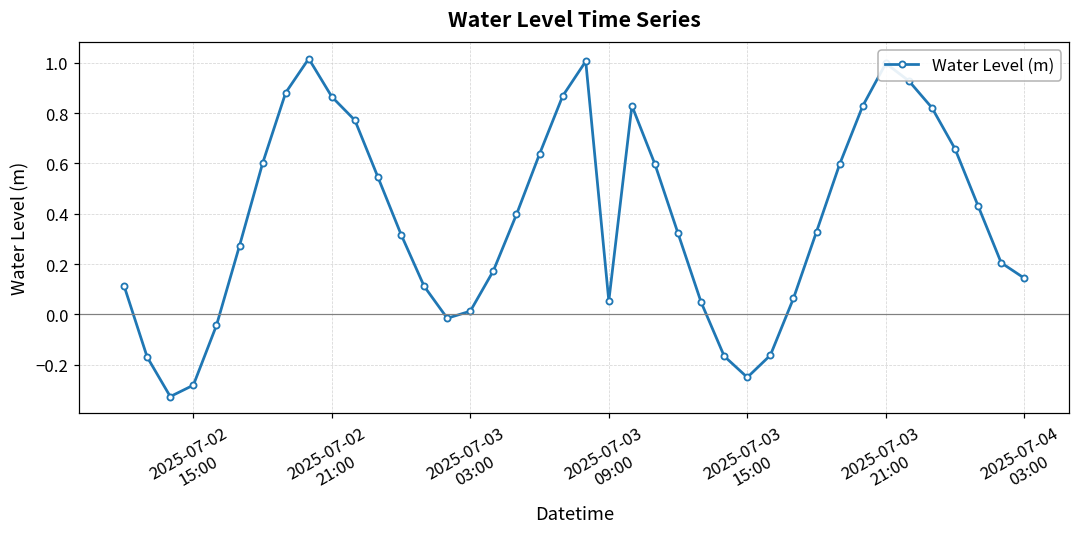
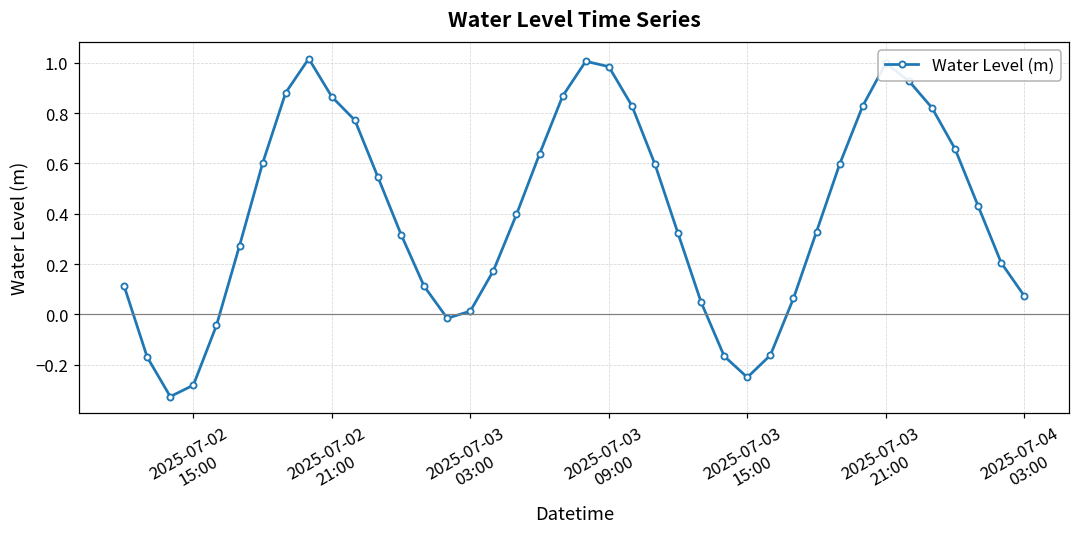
  {
    "2025-07-02 15:00": -0.28,
    "2025-07-02 21:00": 0.86,
    "2025-07-03 03:00": 0.01,
-   "2025-07-03 09:00": 0.05,
+   "2025-07-03 09:00": 0.98,
    "2025-07-03 15:00": -0.25,
-   "2025-07-04 03:00": 0.14
+   "2025-07-04 03:00": 0.07
  }
